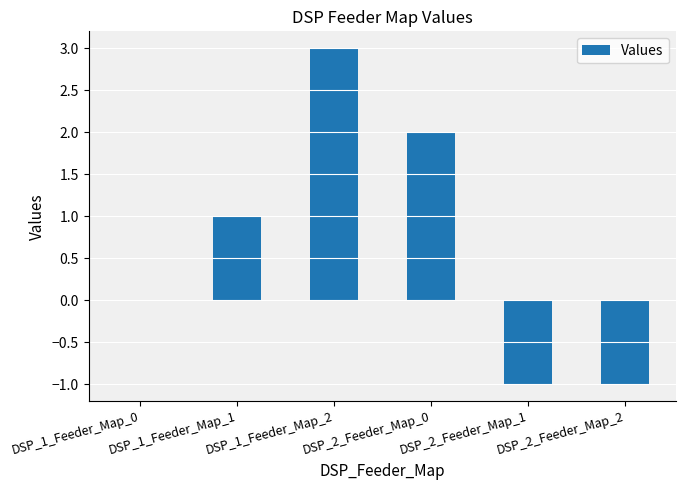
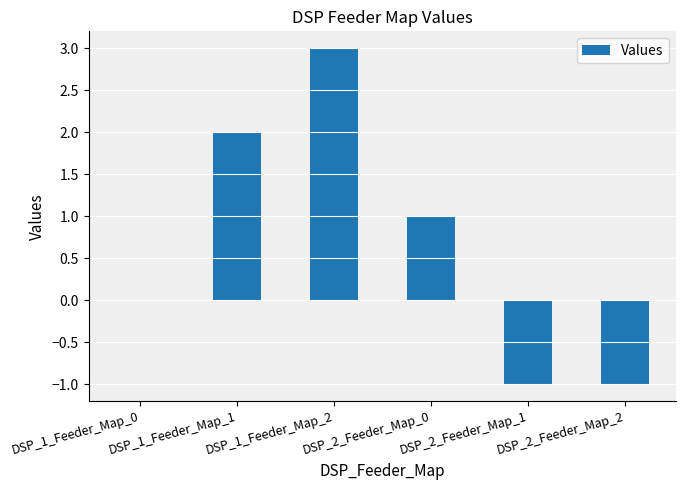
  {
    "DSP_1_Feeder_Map_0": 0,
-   "DSP_1_Feeder_Map_1": 1,
+   "DSP_1_Feeder_Map_1": 2,
    "DSP_1_Feeder_Map_2": 3,
-   "DSP_2_Feeder_Map_0": 2,
+   "DSP_2_Feeder_Map_0": 1,
    "DSP_2_Feeder_Map_1": -1,
    "DSP_2_Feeder_Map_2": -1
  }
